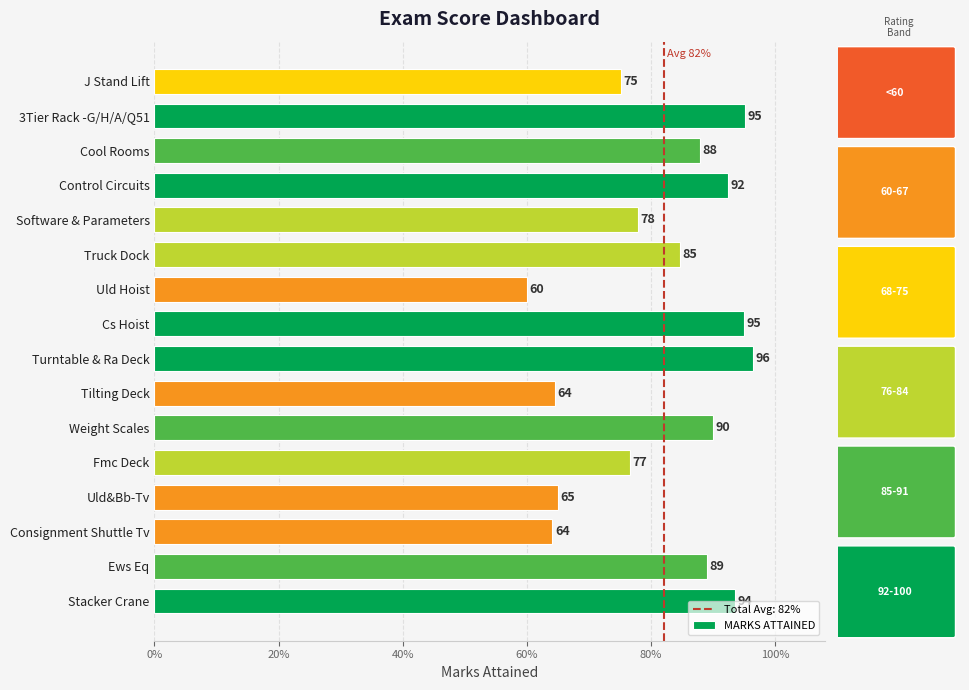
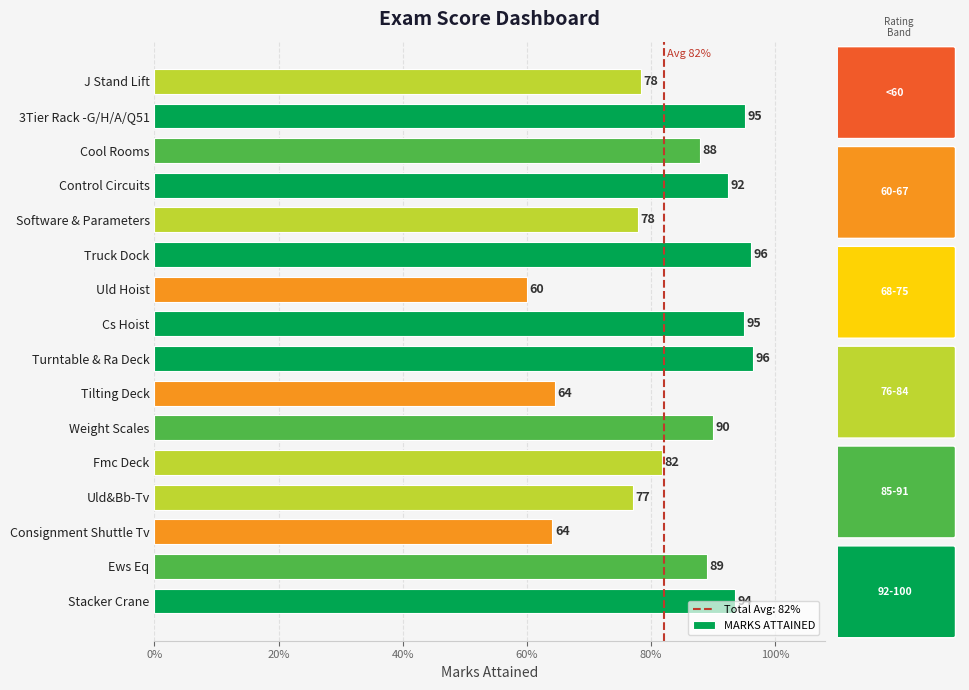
  {
-   "J Stand Lift": 75,
-   "Truck Dock": 85,
-   "Fmc Deck": 77,
-   "Uld&Bb-Tv": 65
+   "J Stand Lift": 78,
+   "Truck Dock": 96,
+   "Fmc Deck": 82,
+   "Uld&Bb-Tv": 77
  }
